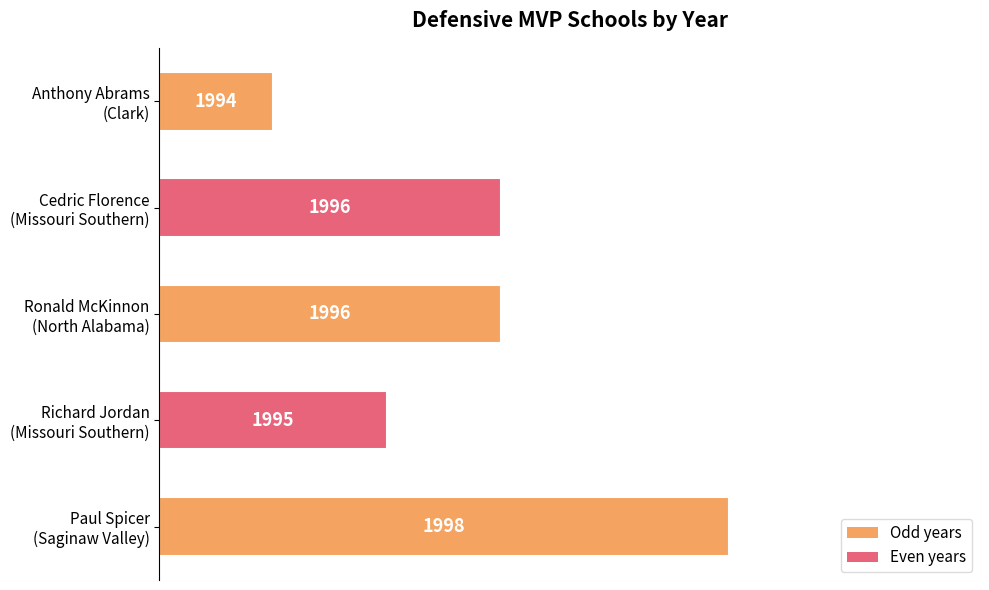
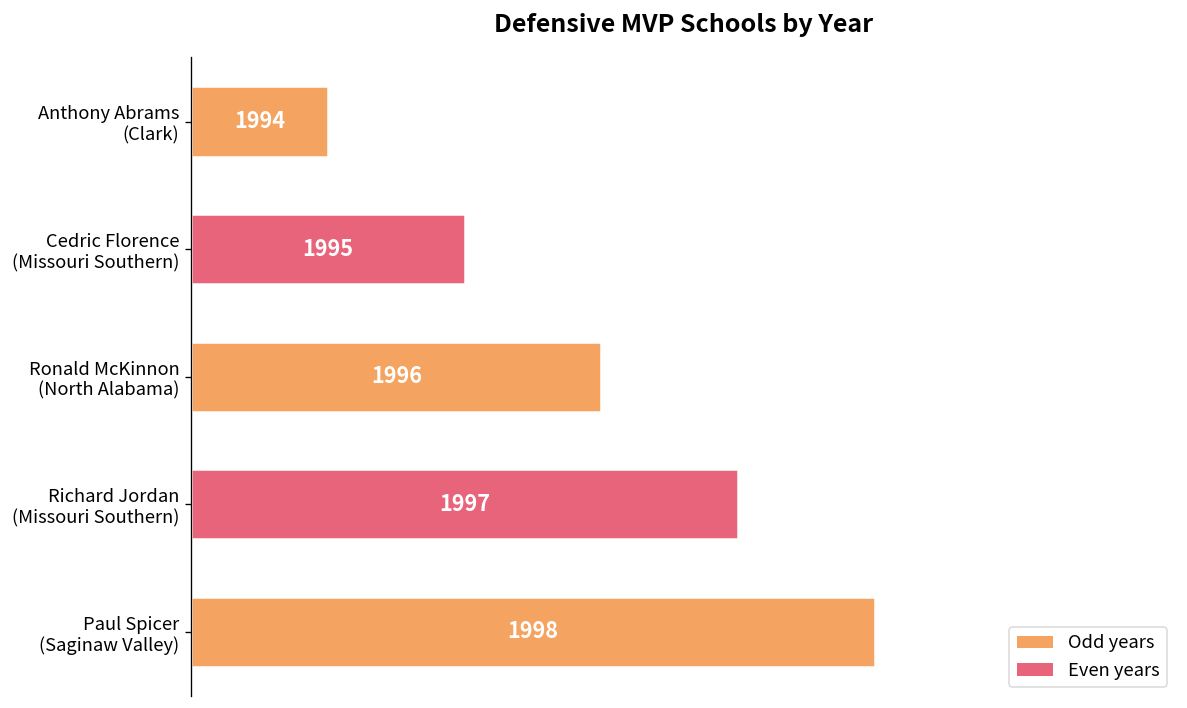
  {
-   "Cedric Florence (Missouri Southern)": 1996,
-   "Richard Jordan (Missouri Southern)": 1995
+   "Cedric Florence (Missouri Southern)": 1995,
+   "Richard Jordan (Missouri Southern)": 1997
  }
